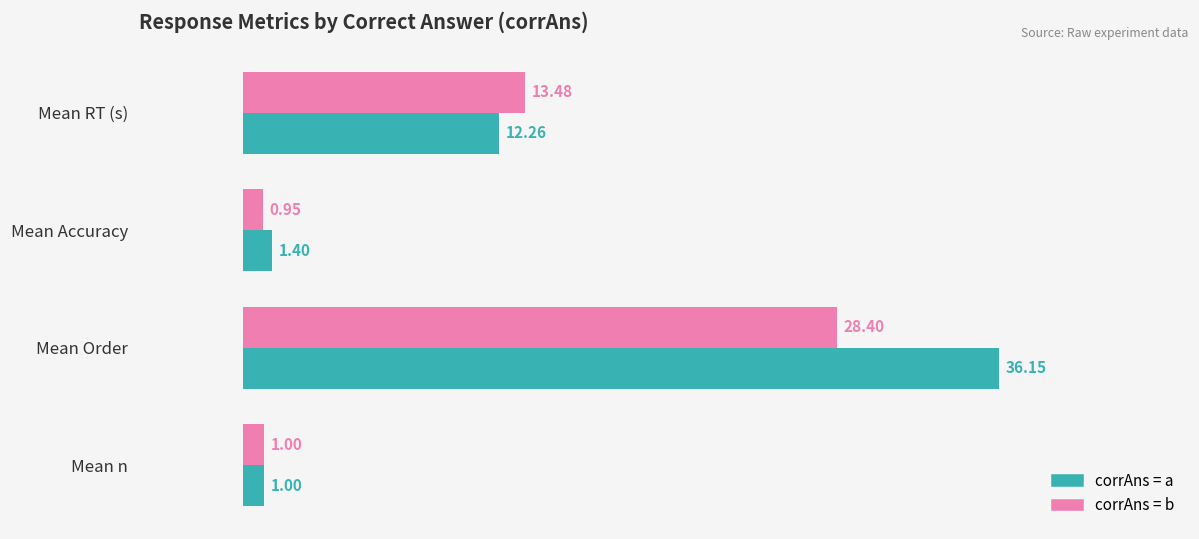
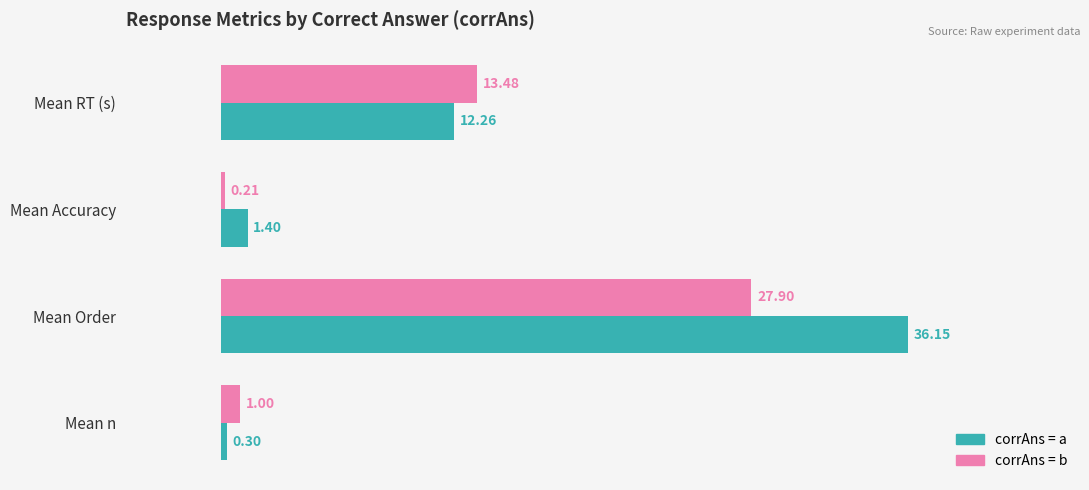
  {
    "corrAns = a": {
      "Mean RT (s)": 12.26,
      "Mean Accuracy": 1.40,
      "Mean Order": 36.15,
-     "Mean n": 1.00
+     "Mean n": 0.30
    },
    "corrAns = b": {
      "Mean RT (s)": 13.48,
-     "Mean Accuracy": 0.95,
-     "Mean Order": 28.40,
+     "Mean Accuracy": 0.21,
+     "Mean Order": 27.90,
      "Mean n": 1.00
    }
  }
